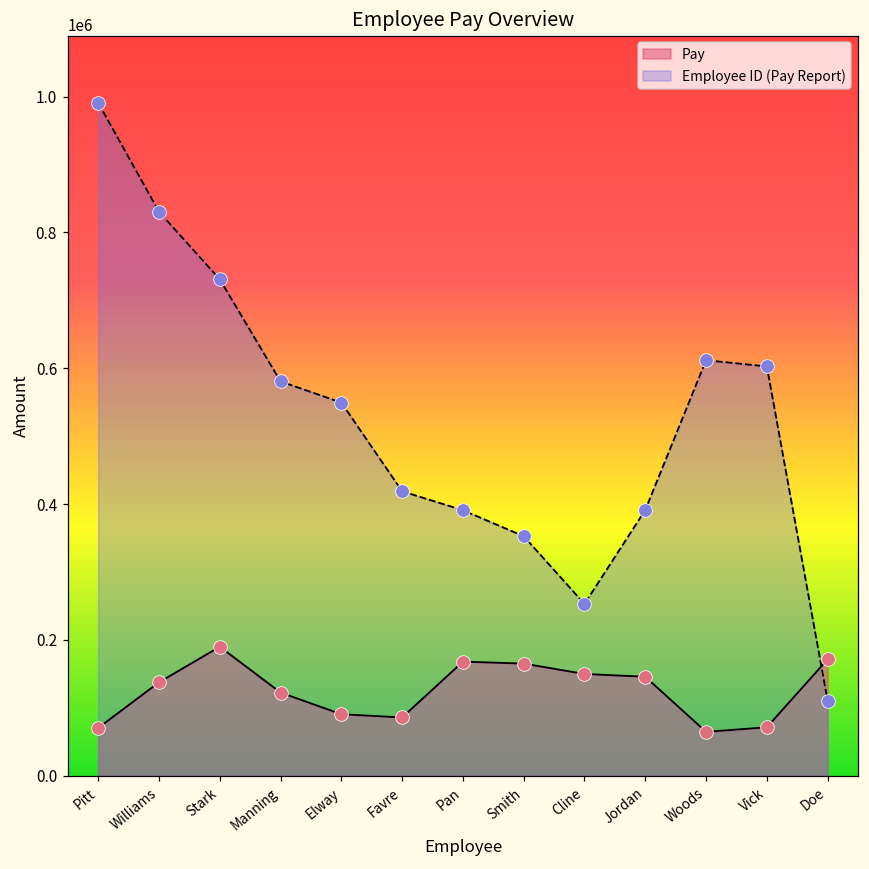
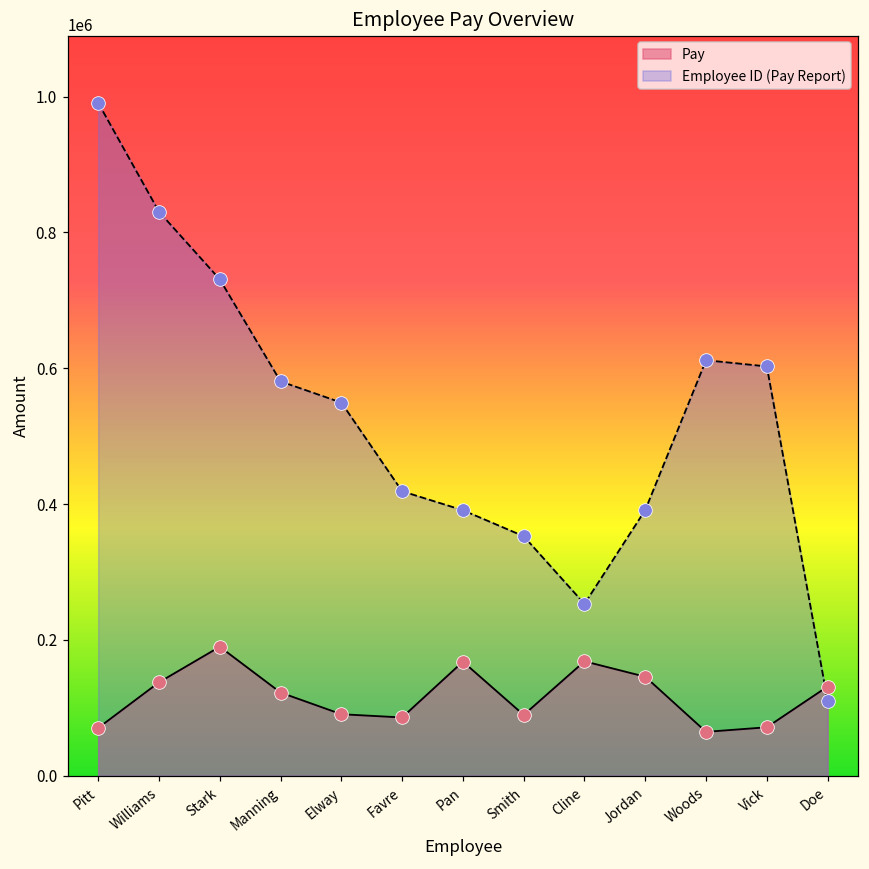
  {
    "Pay": {
      "Pitt": 70000,
      "Williams": 140000,
      "Stark": 190000,
      "Manning": 120000,
      "Elway": 90000,
      "Favre": 90000,
      "Pan": 170000,
-     "Smith": 170000,
-     "Cline": 150000,
+     "Smith": 90000,
+     "Cline": 170000,
      "Jordan": 150000,
      "Woods": 60000,
      "Vick": 70000,
-     "Doe": 170000
+     "Doe": 130000
    },
    "Employee ID (Pay Report)": {
      "Pitt": 990000,
      "Williams": 830000,
      "Stark": 730000,
      "Manning": 580000,
      "Elway": 550000,
      "Favre": 420000,
      "Pan": 390000,
      "Smith": 350000,
      "Cline": 250000,
      "Jordan": 390000,
      "Woods": 610000,
      "Vick": 600000,
      "Doe": 110000
    }
  }
